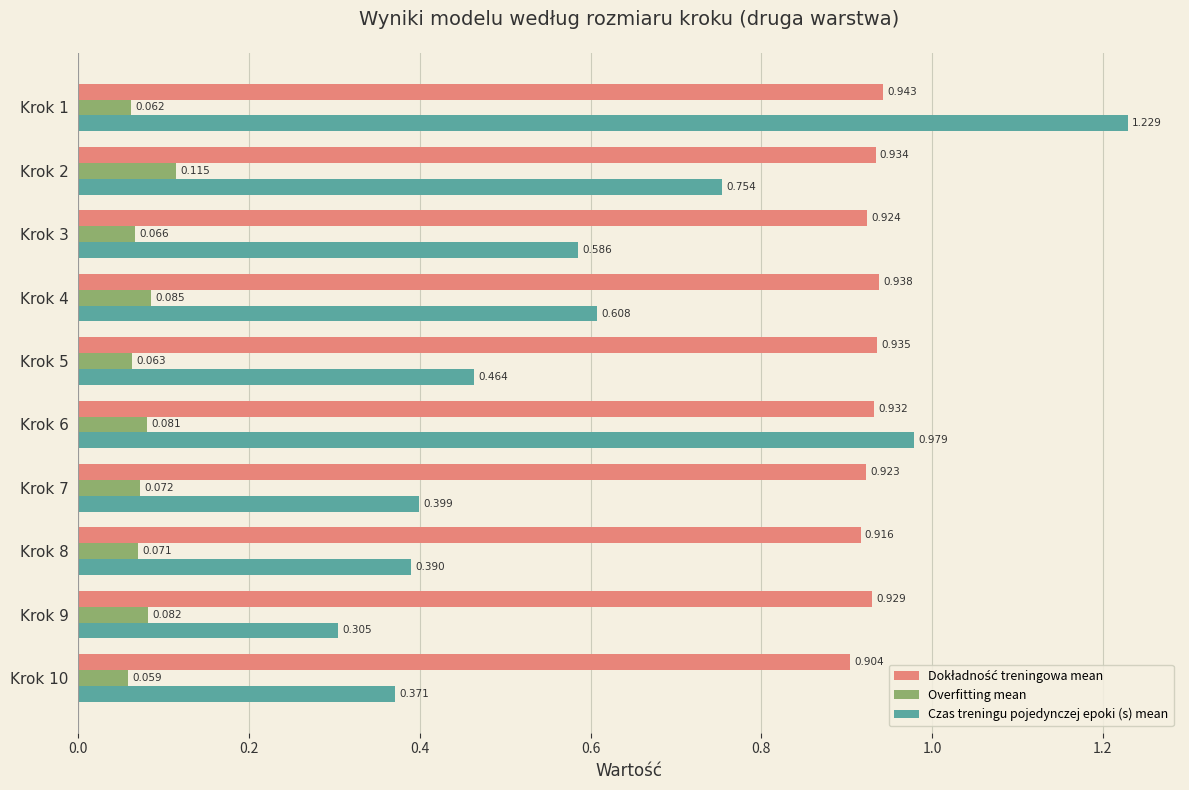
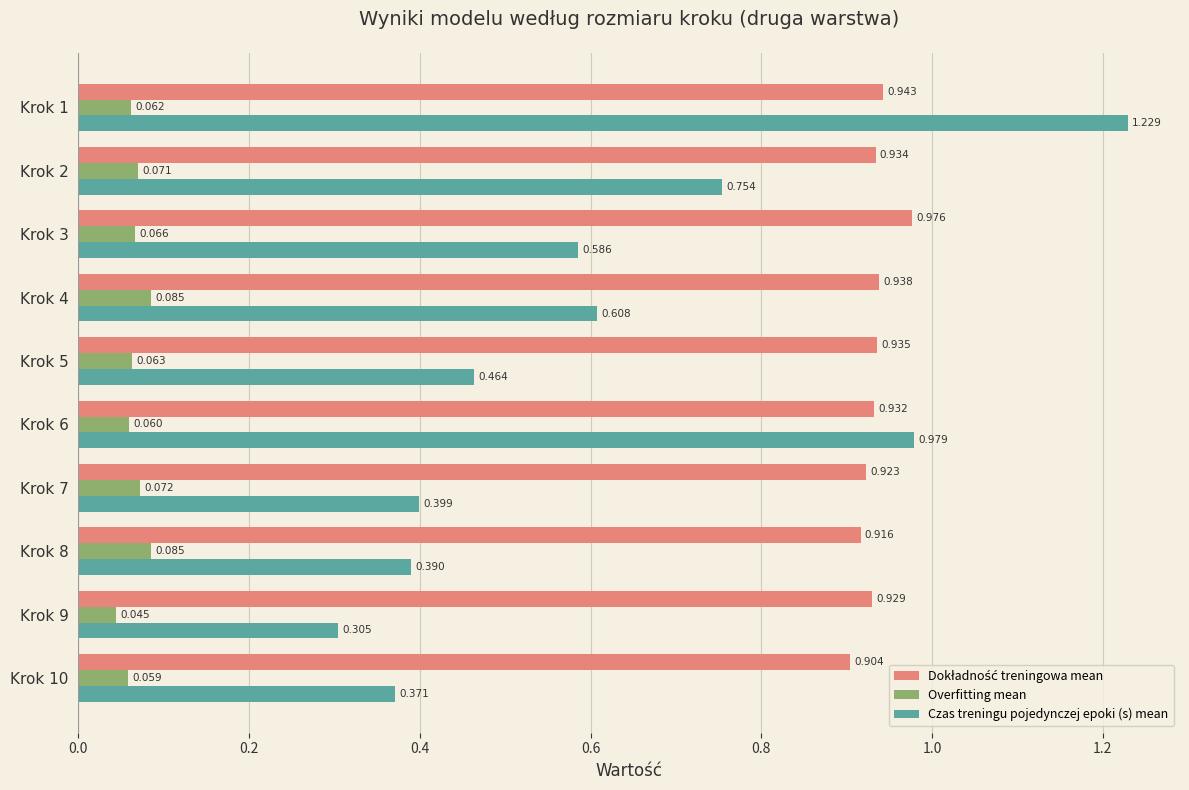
  {
    "Dokładność treningowa mean": {
      "Krok 1": 0.943,
      "Krok 2": 0.934,
-     "Krok 3": 0.924,
+     "Krok 3": 0.976,
      "Krok 4": 0.938,
      "Krok 5": 0.935,
      "Krok 6": 0.932,
      "Krok 7": 0.923,
      "Krok 8": 0.916,
      "Krok 9": 0.929,
      "Krok 10": 0.904
    },
    "Overfitting mean": {
      "Krok 1": 0.062,
-     "Krok 2": 0.115,
+     "Krok 2": 0.071,
      "Krok 3": 0.066,
      "Krok 4": 0.085,
      "Krok 5": 0.063,
-     "Krok 6": 0.081,
+     "Krok 6": 0.060,
      "Krok 7": 0.072,
-     "Krok 8": 0.071,
-     "Krok 9": 0.082,
+     "Krok 8": 0.085,
+     "Krok 9": 0.045,
      "Krok 10": 0.059
    },
    "Czas treningu pojedynczej epoki (s) mean": {
      "Krok 1": 1.229,
      "Krok 2": 0.754,
      "Krok 3": 0.586,
      "Krok 4": 0.608,
      "Krok 5": 0.464,
      "Krok 6": 0.979,
      "Krok 7": 0.399,
      "Krok 8": 0.390,
      "Krok 9": 0.305,
      "Krok 10": 0.371
    }
  }
